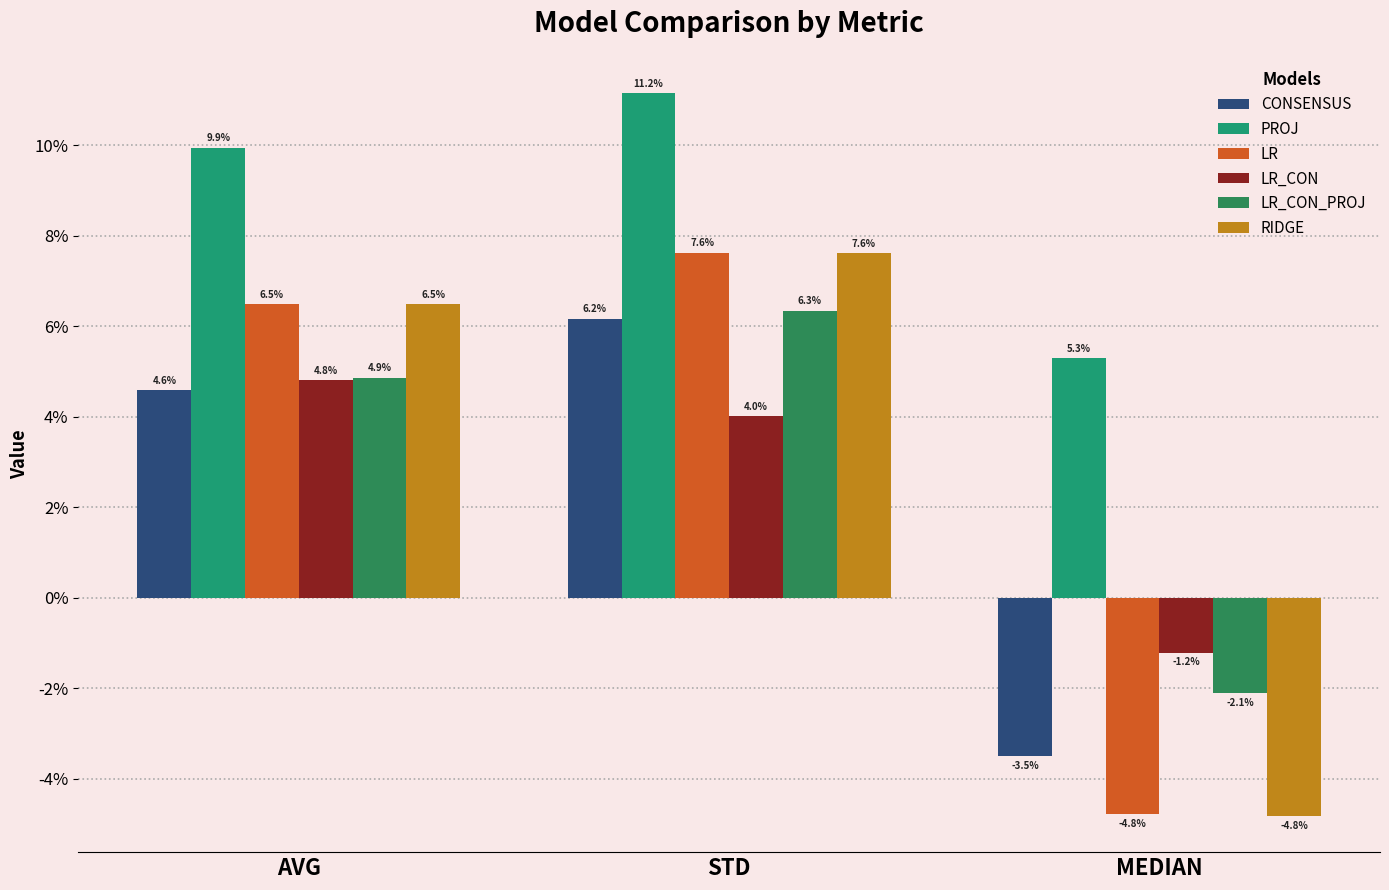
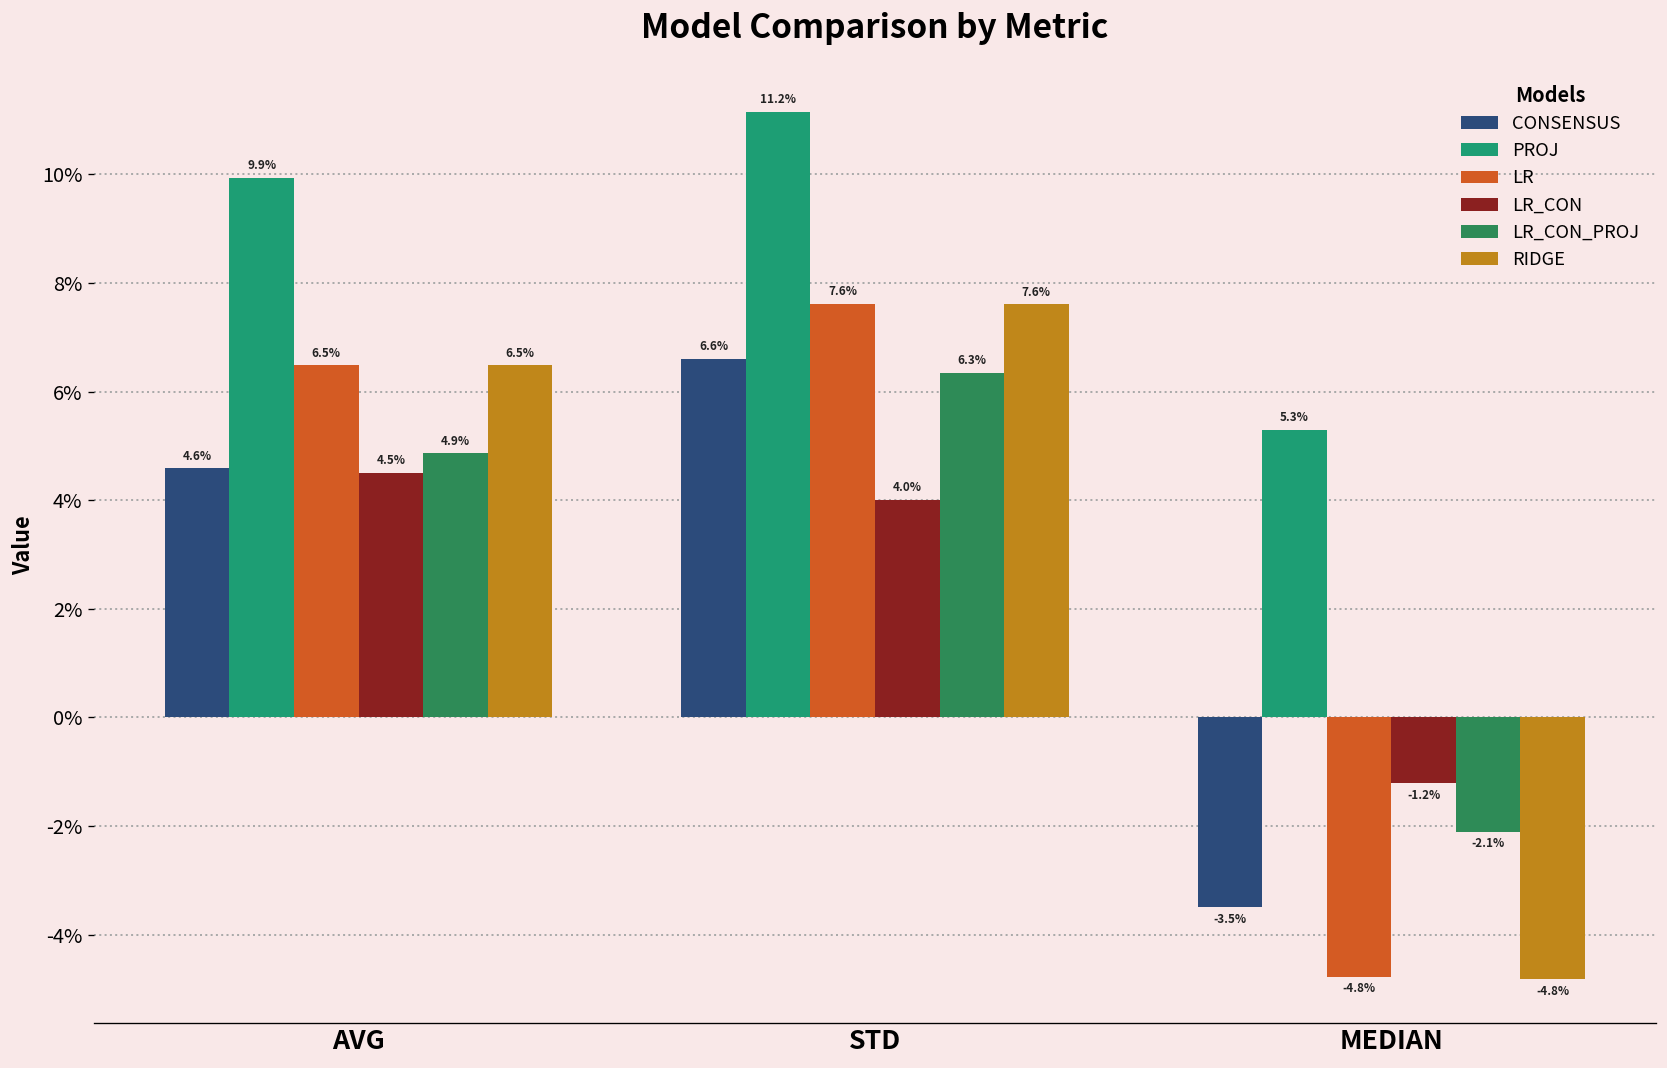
  {
    "CONSENSUS": {
      "AVG": "4.6%",
-     "STD": "6.2%",
+     "STD": "6.6%",
      "MEDIAN": "-3.5%"
    },
    "LR_CON": {
-     "AVG": "4.8%",
+     "AVG": "4.5%",
      "STD": "4.0%",
      "MEDIAN": "-1.2%"
    }
  }
